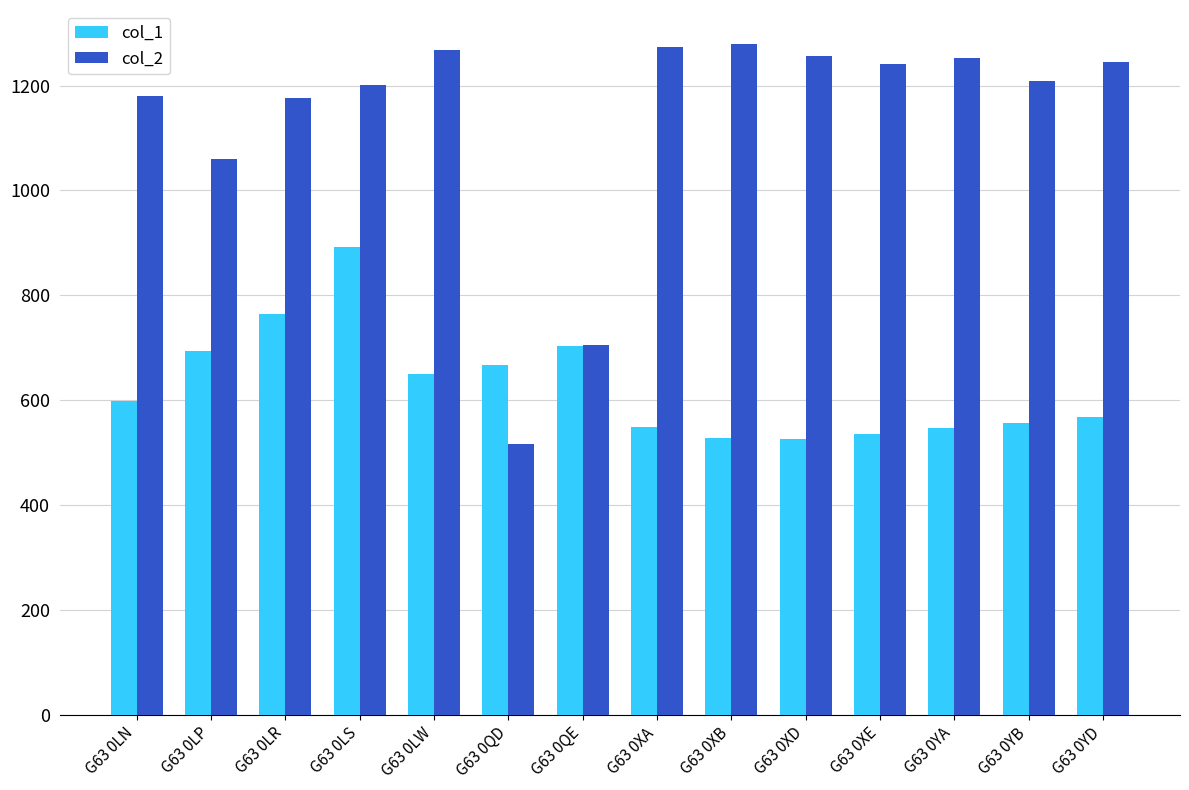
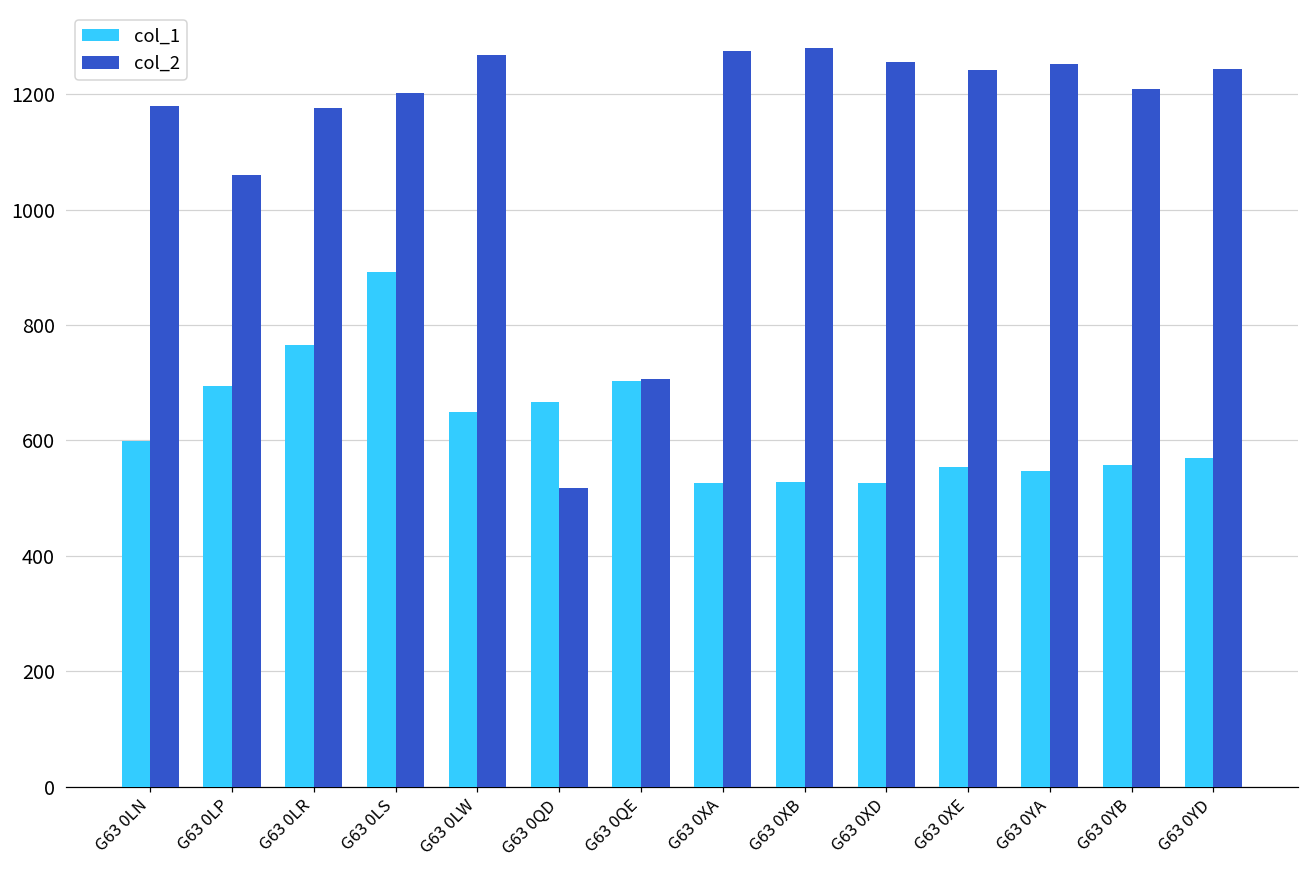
  {
    "col_1": {
      "G63 0LN": 600,
      "G63 0LP": 690,
      "G63 0LR": 760,
      "G63 0LS": 890,
      "G63 0LW": 650,
      "G63 0QD": 670,
      "G63 0QE": 700,
-     "G63 0XA": 550,
+     "G63 0XA": 530,
      "G63 0XB": 530,
      "G63 0XD": 530,
-     "G63 0XE": 540,
+     "G63 0XE": 550,
      "G63 0YA": 550,
      "G63 0YB": 560,
      "G63 0YD": 570
    },
    "col_2": {
      "G63 0LN": 1180,
      "G63 0LP": 1060,
      "G63 0LR": 1180,
      "G63 0LS": 1200,
      "G63 0LW": 1270,
      "G63 0QD": 520,
      "G63 0QE": 710,
      "G63 0XA": 1270,
      "G63 0XB": 1280,
      "G63 0XD": 1260,
      "G63 0XE": 1240,
      "G63 0YA": 1250,
      "G63 0YB": 1210,
      "G63 0YD": 1240
    }
  }
